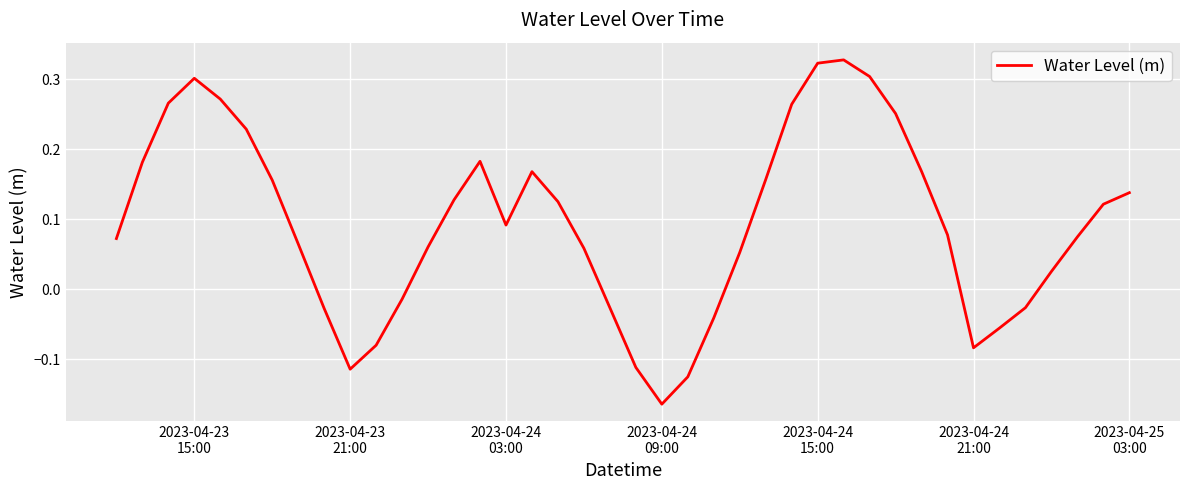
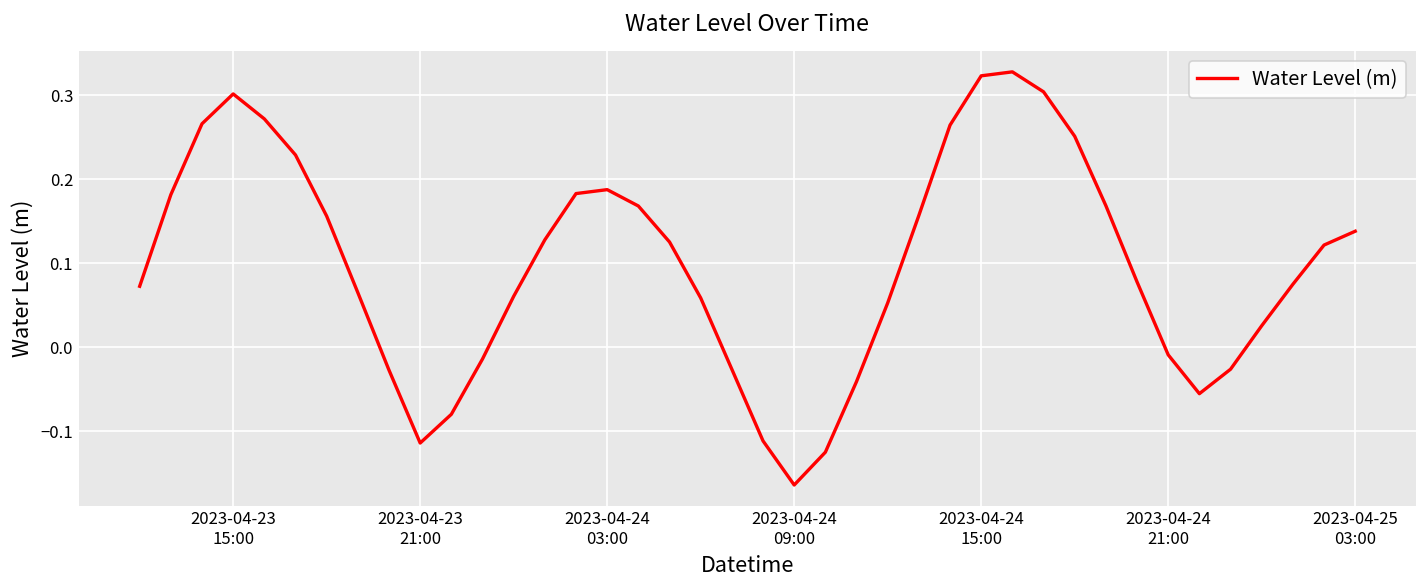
  {
    "2023-04-23 15:00": 0.30,
    "2023-04-23 21:00": -0.11,
-   "2023-04-24 03:00": 0.09,
+   "2023-04-24 03:00": 0.19,
    "2023-04-24 09:00": -0.16,
    "2023-04-24 15:00": 0.32,
-   "2023-04-24 21:00": -0.08,
+   "2023-04-24 21:00": -0.01,
    "2023-04-25 03:00": 0.14
  }
